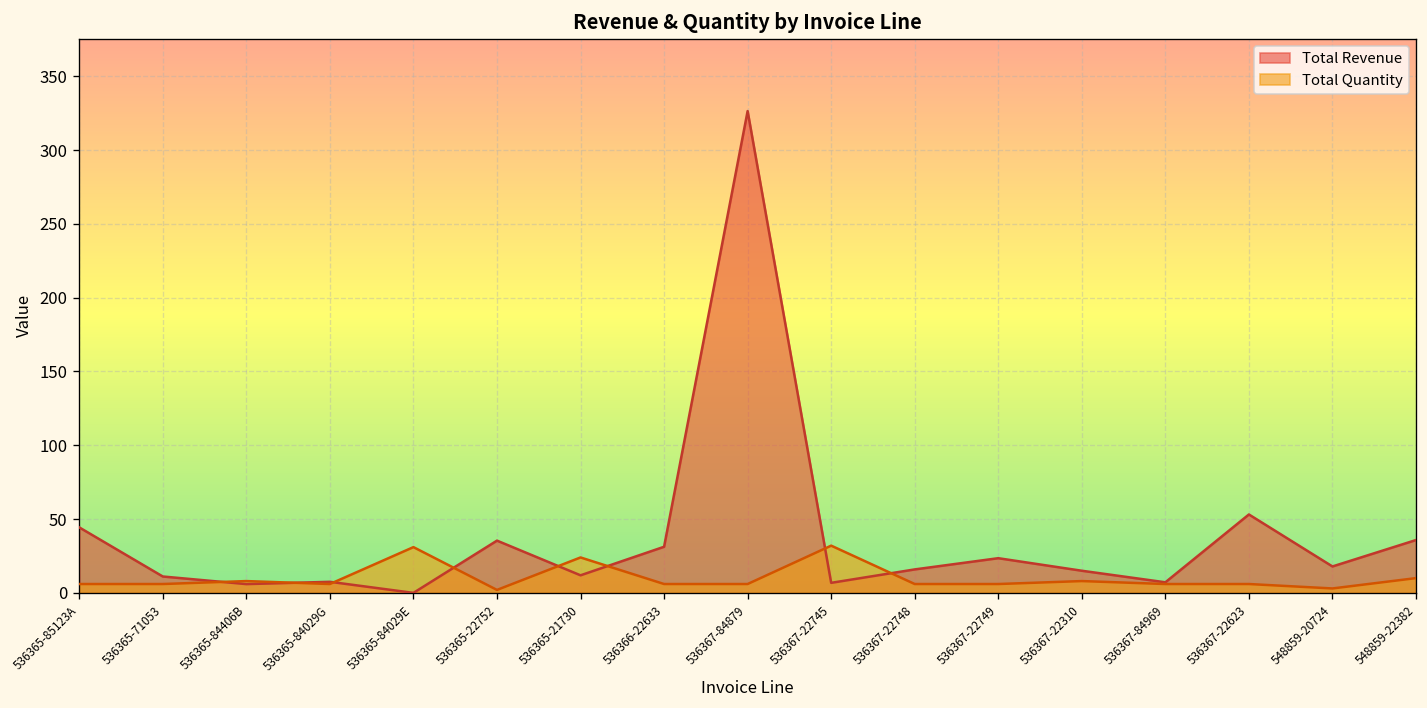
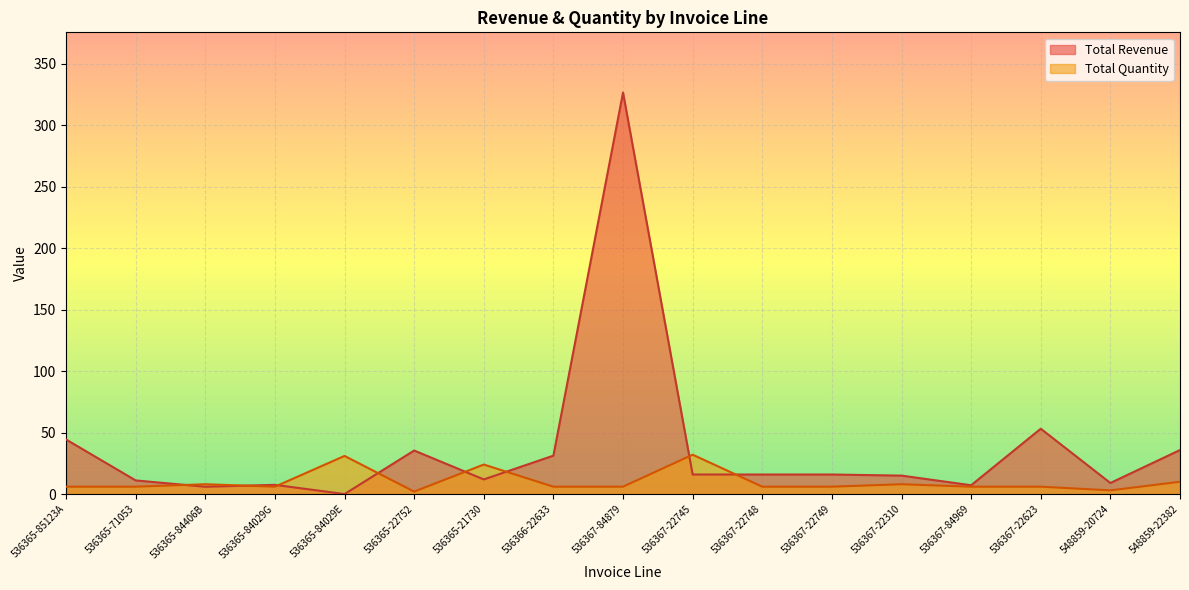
  {
    "Total Revenue": {
      "536365-85123A": 44,
      "536365-71053": 11,
      "536365-84029E": 0,
      "536365-22752": 35,
      "536365-21730": 12,
      "536366-22633": 31,
      "536367-84879": 326,
-     "536367-22745": 7,
+     "536367-22745": 16,
      "536367-22748": 16,
-     "536367-22749": 24,
+     "536367-22749": 16,
      "536367-22310": 15,
      "536367-22623": 53,
-     "548859-20724": 18,
+     "548859-20724": 9,
      "548859-22382": 36
    },
    "Total Quantity": {
      "536365-85123A": 6,
      "536365-71053": 6,
      "536365-84029E": 31,
      "536365-22752": 2,
      "536365-21730": 24,
      "536366-22633": 6,
      "536367-84879": 6,
      "536367-22745": 32,
      "536367-22748": 6,
      "536367-22749": 6,
      "536367-22310": 8,
      "536367-22623": 6,
      "548859-20724": 3,
      "548859-22382": 10
    }
  }
